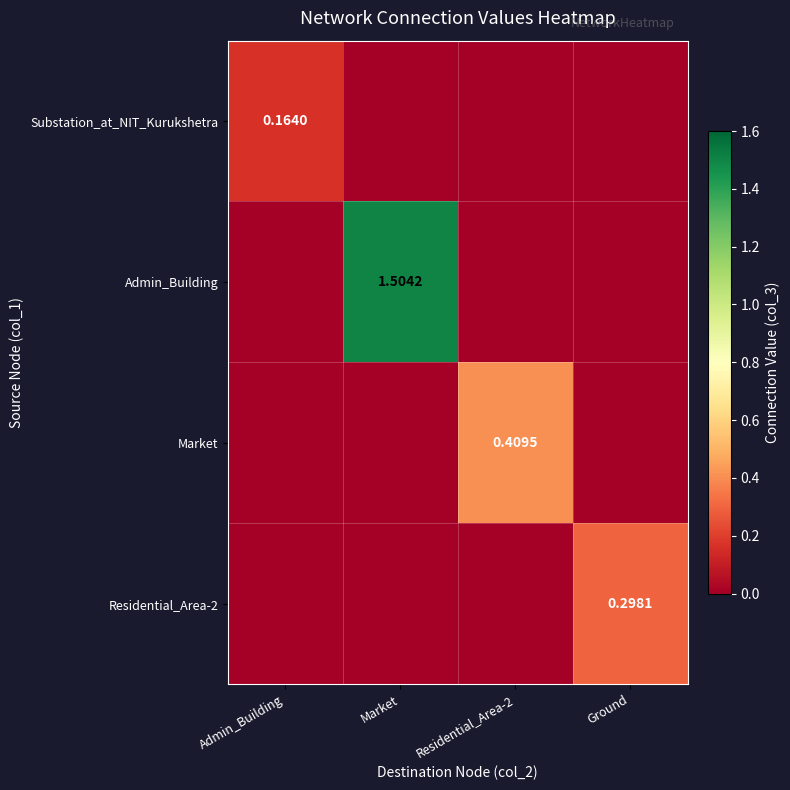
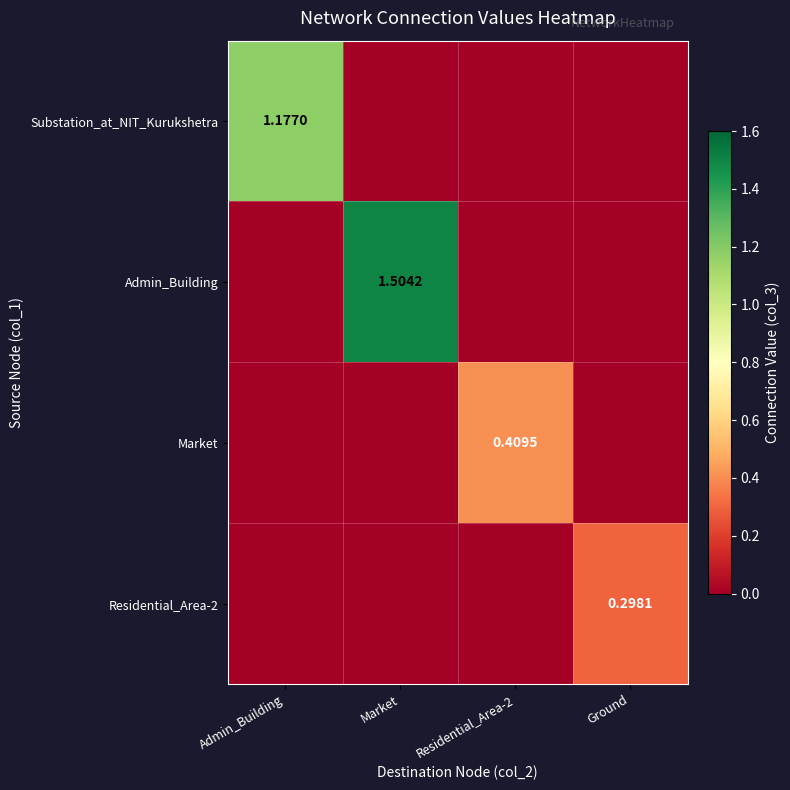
  {
    "Substation_at_NIT_Kurukshetra": {
-     "Admin_Building": 0.1640
+     "Admin_Building": 1.1770
    },
    "Admin_Building": {
      "Market": 1.5042
    },
    "Market": {
      "Residential_Area-2": 0.4095
    },
    "Residential_Area-2": {
      "Ground": 0.2981
    }
  }
